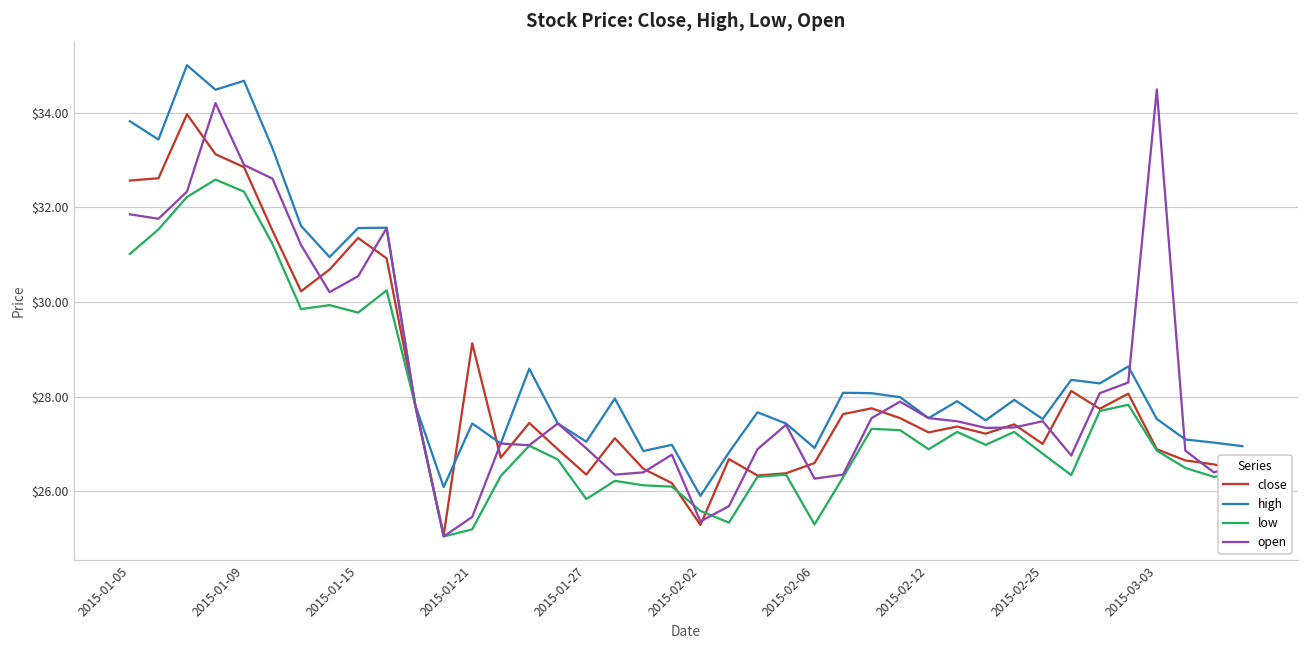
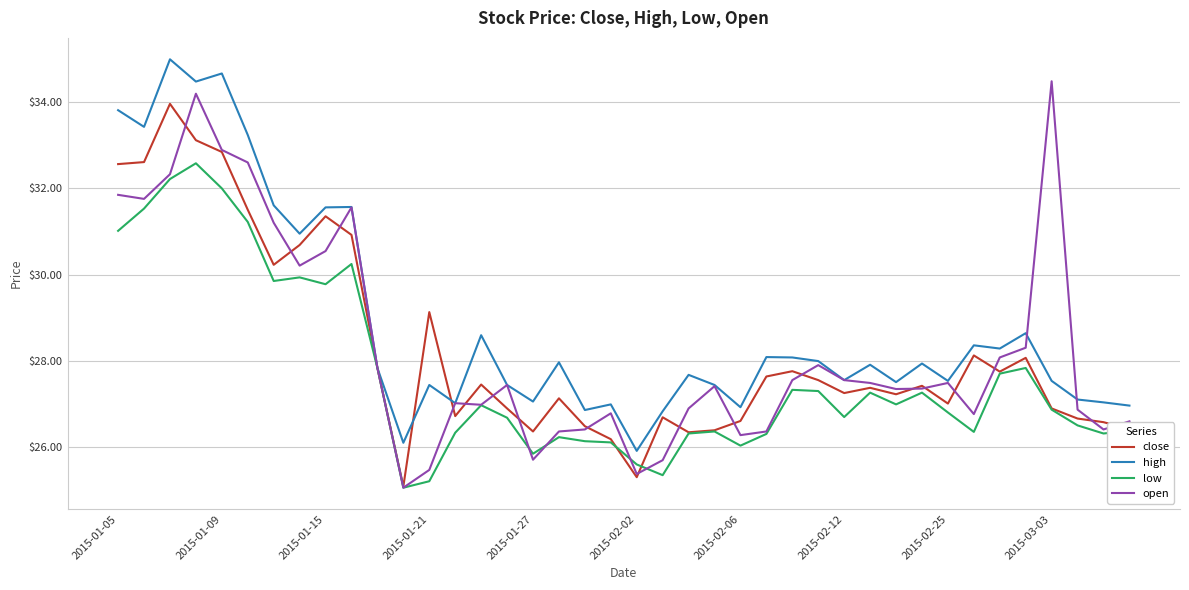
  {
    "close": {
      "2015-01-05": "$32.6",
      "2015-01-15": "$31.4",
      "2015-01-21": "$29.1",
      "2015-01-27": "$26.4",
      "2015-02-02": "$25.3",
      "2015-02-06": "$26.6",
      "2015-02-12": "$27.2",
      "2015-02-25": "$27.0"
    },
    "high": {
      "2015-01-05": "$33.8",
      "2015-01-09": "$34.7",
      "2015-01-15": "$31.6",
      "2015-01-21": "$27.4",
      "2015-01-27": "$27.1",
      "2015-02-02": "$25.9",
      "2015-02-06": "$26.9",
      "2015-03-03": "$27.5"
    },
    "low": {
      "2015-01-05": "$31.0",
-     "2015-01-09": "$32.3",
+     "2015-01-09": "$32.0",
      "2015-01-15": "$29.8",
      "2015-01-21": "$25.2",
      "2015-01-27": "$25.8",
      "2015-02-02": "$25.6",
-     "2015-02-06": "$25.3",
-     "2015-02-12": "$26.9",
+     "2015-02-06": "$26.0",
+     "2015-02-12": "$26.7",
      "2015-02-25": "$26.8"
    },
    "open": {
      "2015-01-05": "$31.9",
      "2015-01-15": "$30.5",
      "2015-01-21": "$25.5",
-     "2015-01-27": "$26.9",
+     "2015-01-27": "$25.7",
      "2015-02-02": "$25.4",
      "2015-02-06": "$26.3",
      "2015-03-03": "$34.5"
    }
  }
